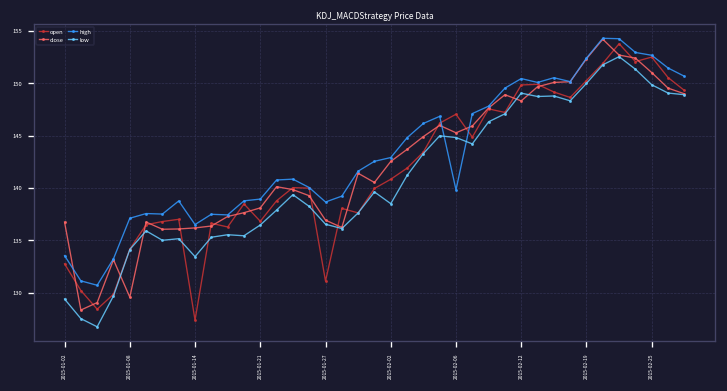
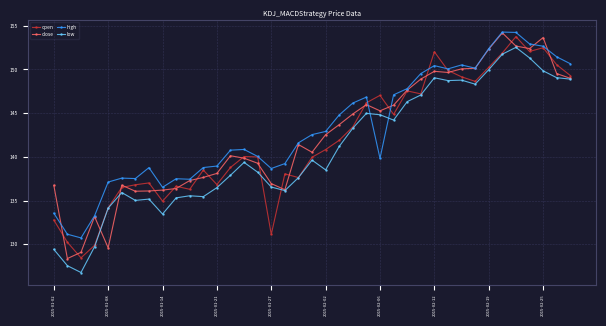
  {
    "open": {
      "2015-01-02": 133,
-     "2015-01-14": 127,
+     "2015-01-14": 135,
      "2015-01-21": 137,
      "2015-01-27": 131,
      "2015-02-02": 141,
      "2015-02-06": 147,
-     "2015-02-12": 150
+     "2015-02-12": 152
    },
    "close": {
      "2015-01-02": 137,
      "2015-01-08": 130,
      "2015-01-14": 136,
      "2015-01-21": 138,
      "2015-01-27": 137,
      "2015-02-02": 143,
      "2015-02-06": 145,
-     "2015-02-12": 148,
-     "2015-02-25": 151
+     "2015-02-12": 150,
+     "2015-02-25": 154
    },
    "high": {
      "2015-01-02": 134,
      "2015-01-08": 137,
      "2015-01-14": 137,
      "2015-01-21": 139,
      "2015-01-27": 139,
      "2015-02-02": 143,
      "2015-02-06": 140,
      "2015-02-12": 150
    },
    "low": {
      "2015-01-02": 129,
      "2015-01-14": 133,
      "2015-01-21": 136,
      "2015-01-27": 137,
      "2015-02-02": 139,
      "2015-02-06": 145,
      "2015-02-12": 149,
      "2015-02-25": 150
    }
  }
